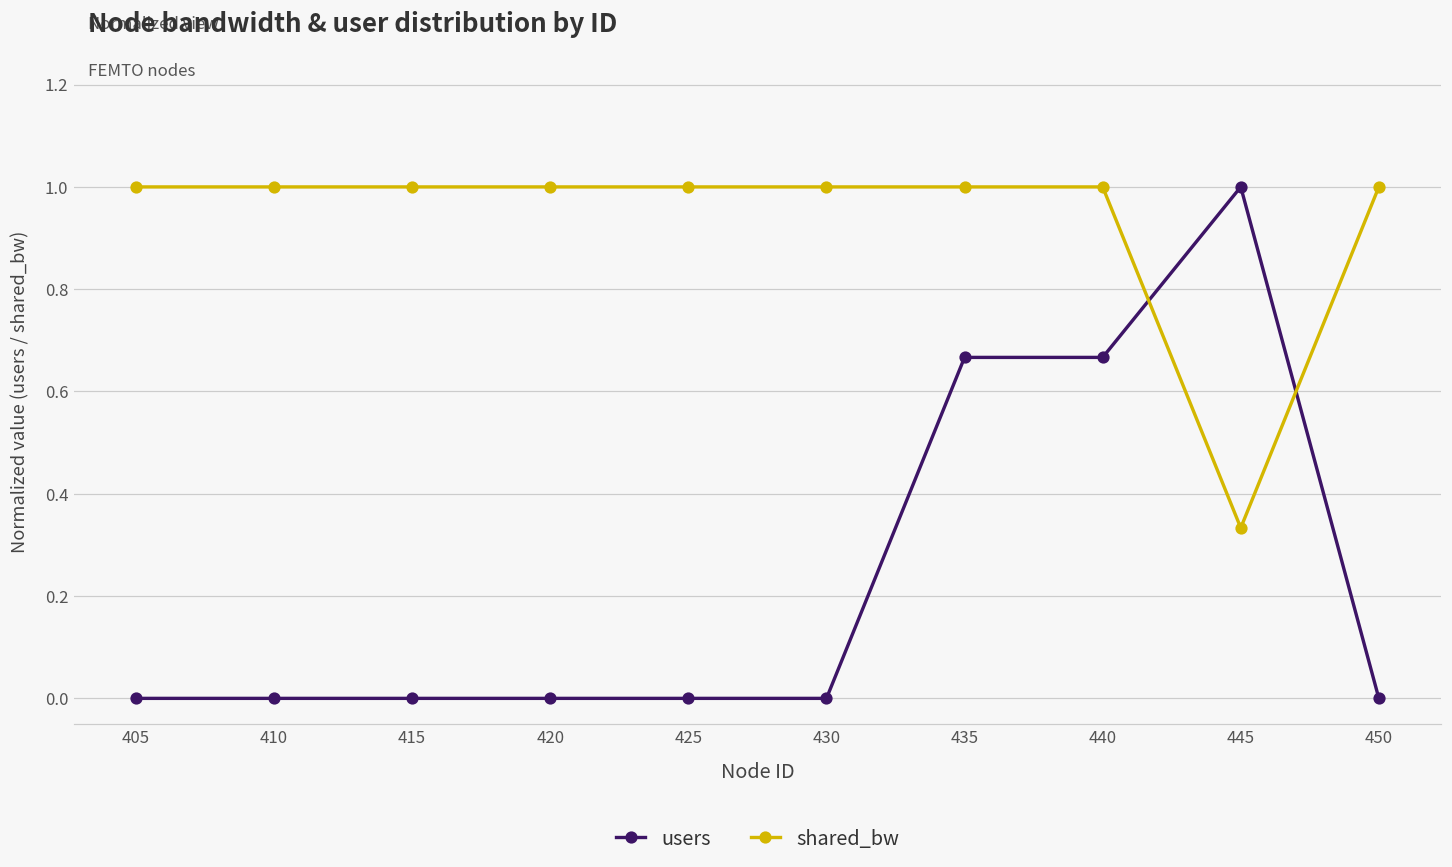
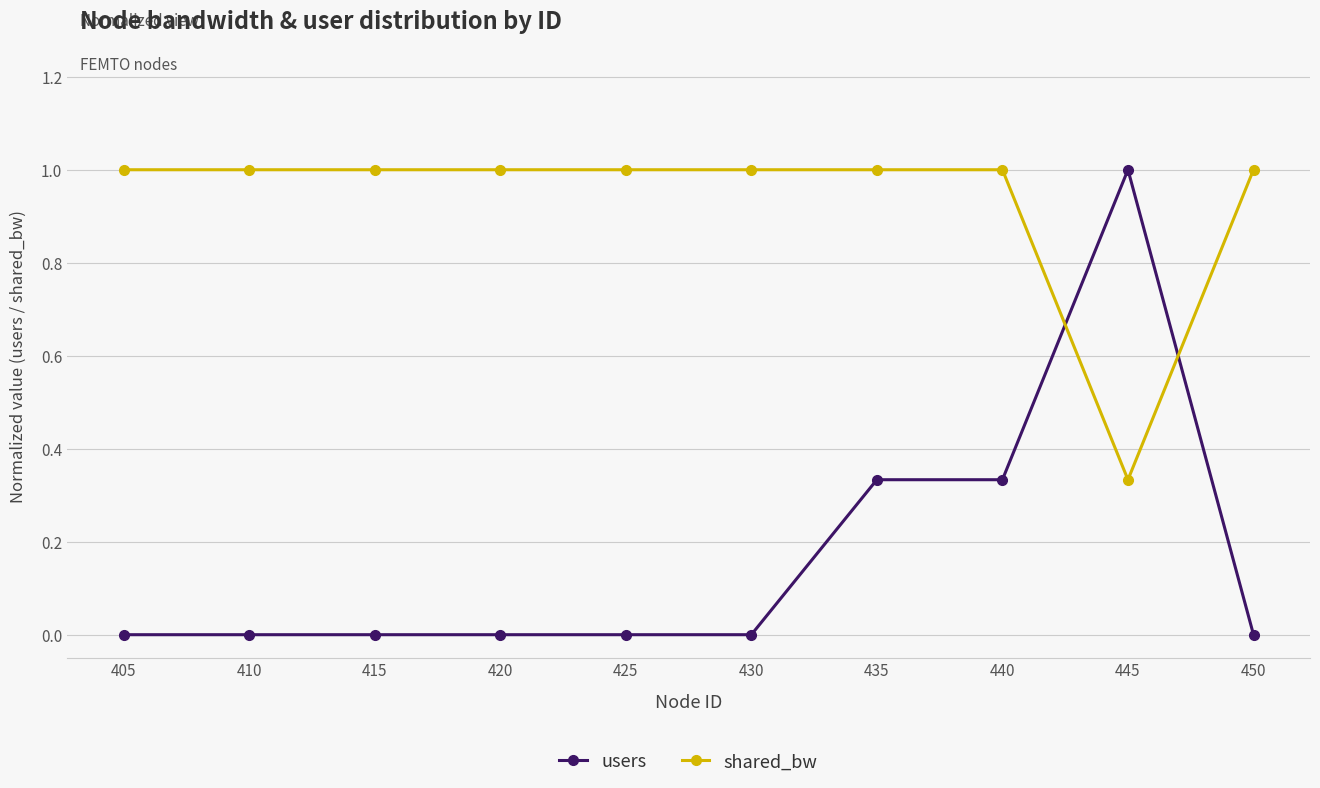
  {
    "users": {
      "405": 0.00,
      "410": 0.00,
      "415": 0.00,
      "420": 0.00,
      "425": 0.00,
      "430": 0.00,
-     "435": 0.67,
-     "440": 0.67,
+     "435": 0.33,
+     "440": 0.33,
      "445": 1.00,
      "450": 0.00
    },
    "shared_bw": {
      "405": 1.00,
      "410": 1.00,
      "415": 1.00,
      "420": 1.00,
      "425": 1.00,
      "430": 1.00,
      "435": 1.00,
      "440": 1.00,
      "445": 0.33,
      "450": 1.00
    }
  }
